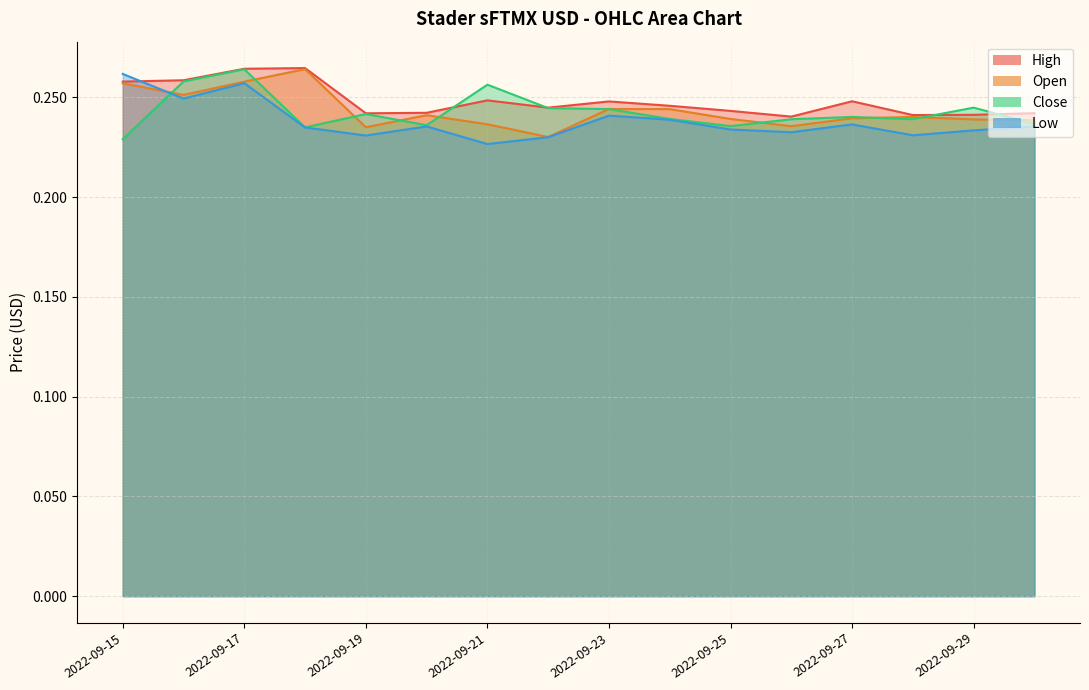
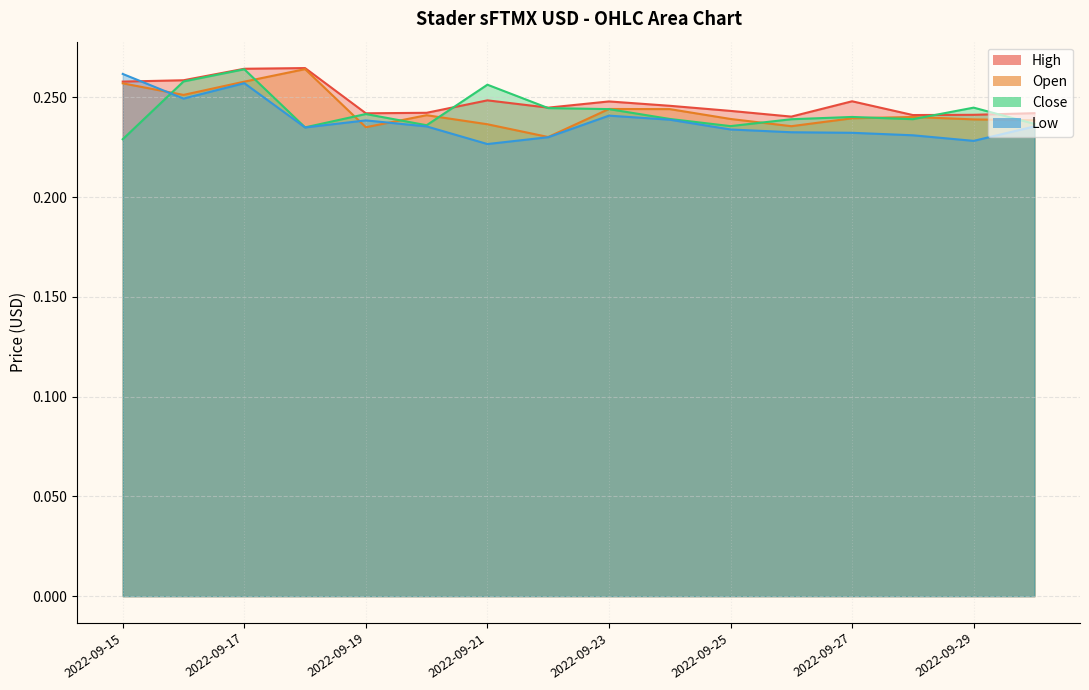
  {
    "Close": {
      "2022-09-15": 0.229,
      "2022-09-21": 0.256,
      "2022-09-25": 0.236,
      "2022-09-29": 0.245
    },
    "Low": {
      "2022-09-15": 0.262,
-     "2022-09-19": 0.231,
+     "2022-09-19": 0.239,
      "2022-09-21": 0.227,
      "2022-09-23": 0.241,
      "2022-09-25": 0.234,
-     "2022-09-27": 0.237,
-     "2022-09-29": 0.234
+     "2022-09-27": 0.232,
+     "2022-09-29": 0.228
    }
  }
